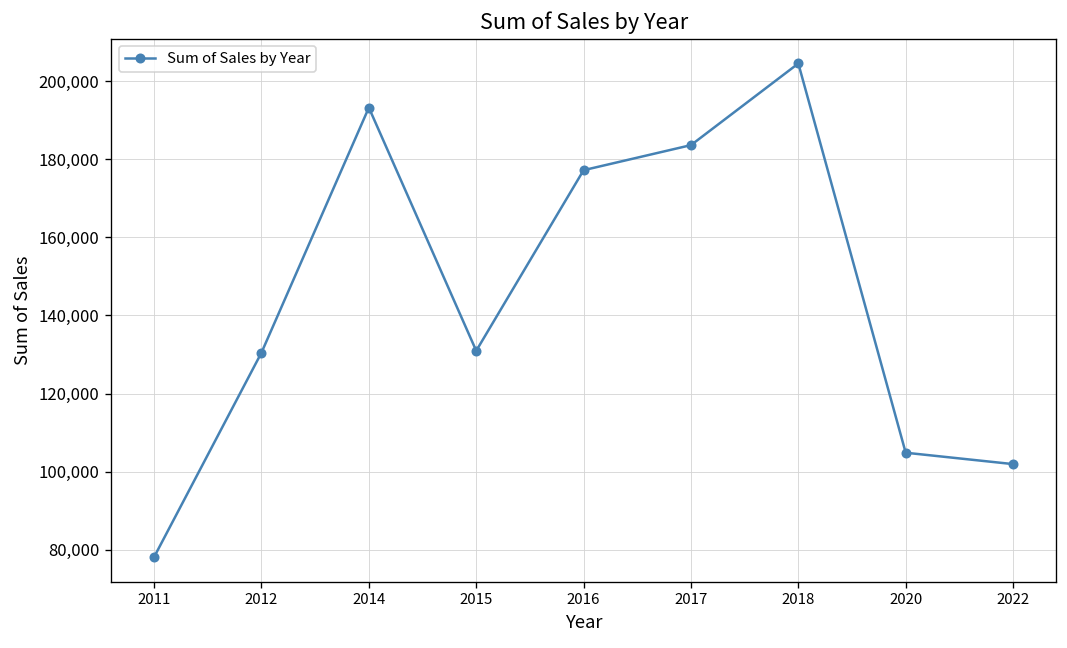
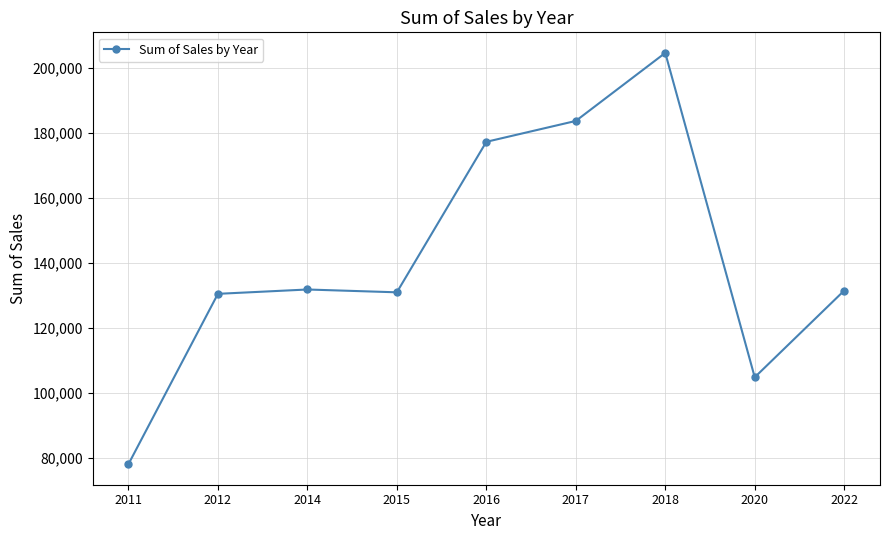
  {
    "2011": "78,000",
    "2012": "130,000",
-   "2014": "193,000",
+   "2014": "132,000",
    "2015": "131,000",
    "2016": "177,000",
    "2017": "184,000",
    "2018": "205,000",
    "2020": "105,000",
-   "2022": "102,000"
+   "2022": "131,000"
  }
